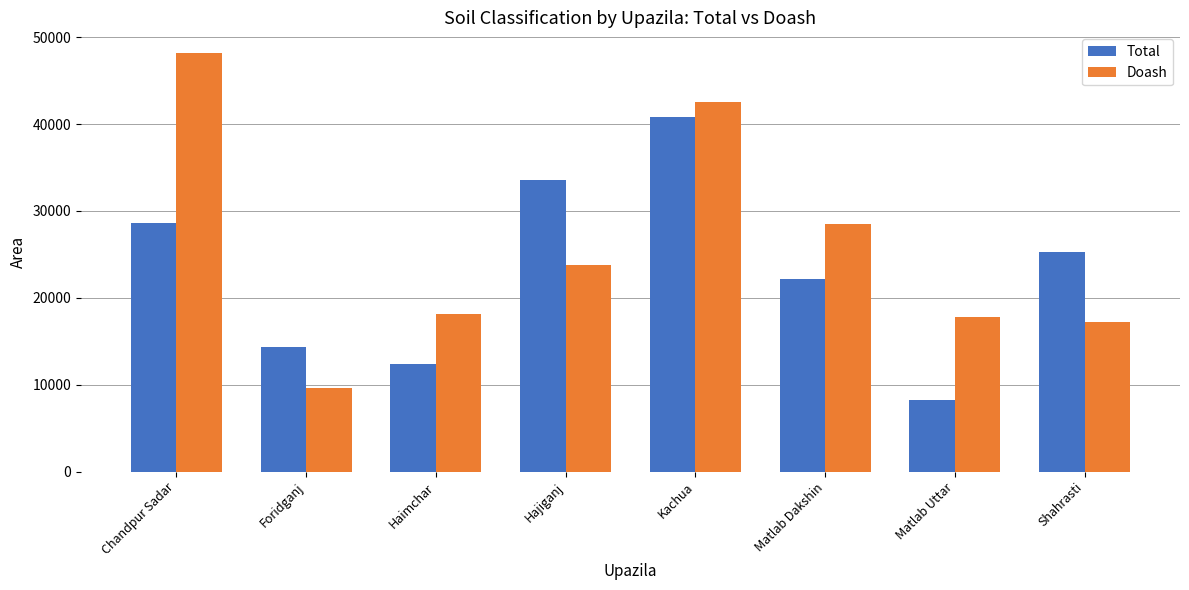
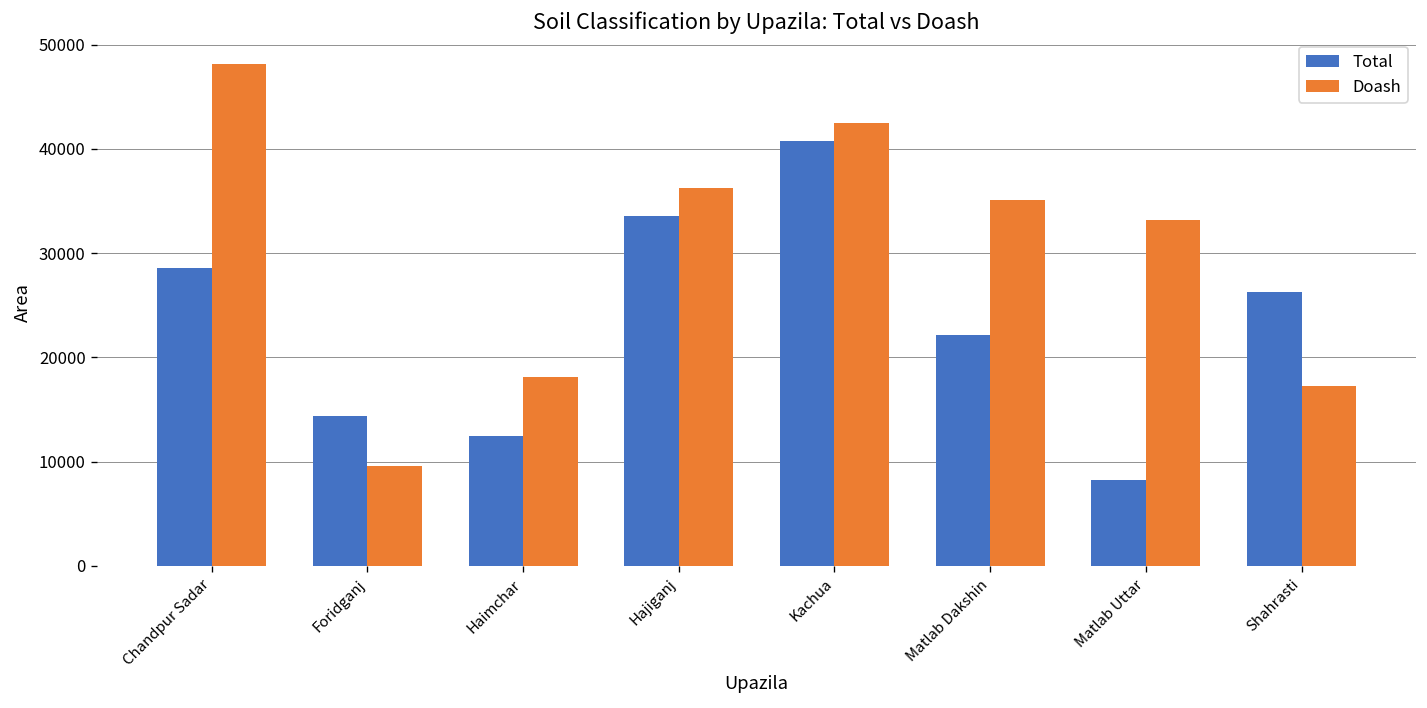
  {
    "Total": {
      "Chandpur Sadar": 29000,
      "Foridganj": 14000,
      "Haimchar": 12000,
      "Hajiganj": 34000,
      "Kachua": 41000,
      "Matlab Dakshin": 22000,
      "Matlab Uttar": 8000,
-     "Shahrasti": 25000
+     "Shahrasti": 26000
    },
    "Doash": {
      "Chandpur Sadar": 48000,
      "Foridganj": 10000,
      "Haimchar": 18000,
-     "Hajiganj": 24000,
+     "Hajiganj": 36000,
      "Kachua": 43000,
-     "Matlab Dakshin": 28000,
-     "Matlab Uttar": 18000,
+     "Matlab Dakshin": 35000,
+     "Matlab Uttar": 33000,
      "Shahrasti": 17000
    }
  }
